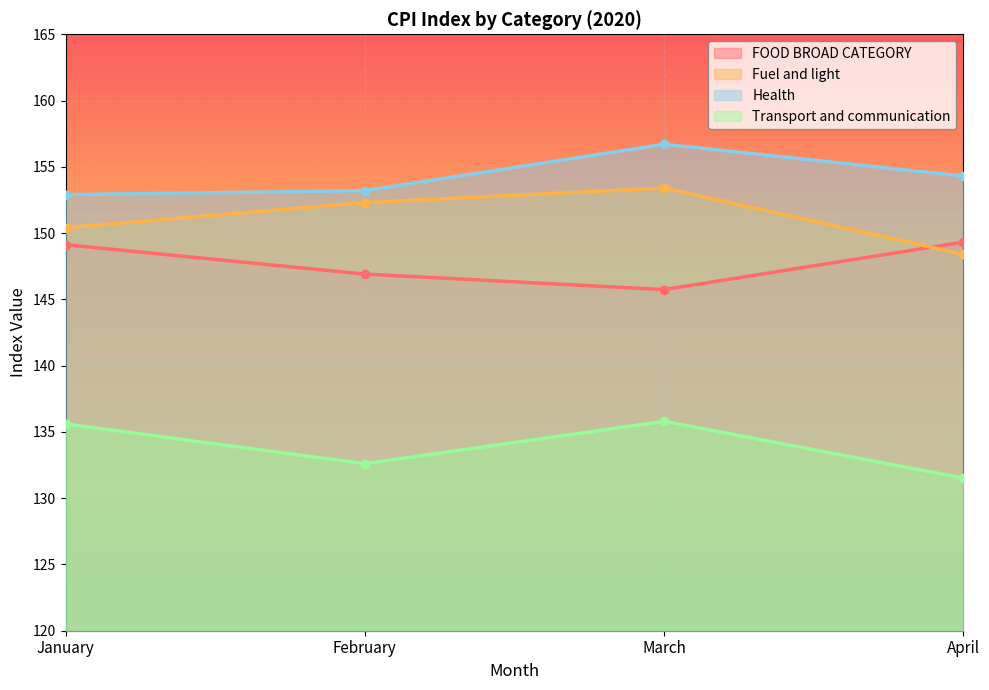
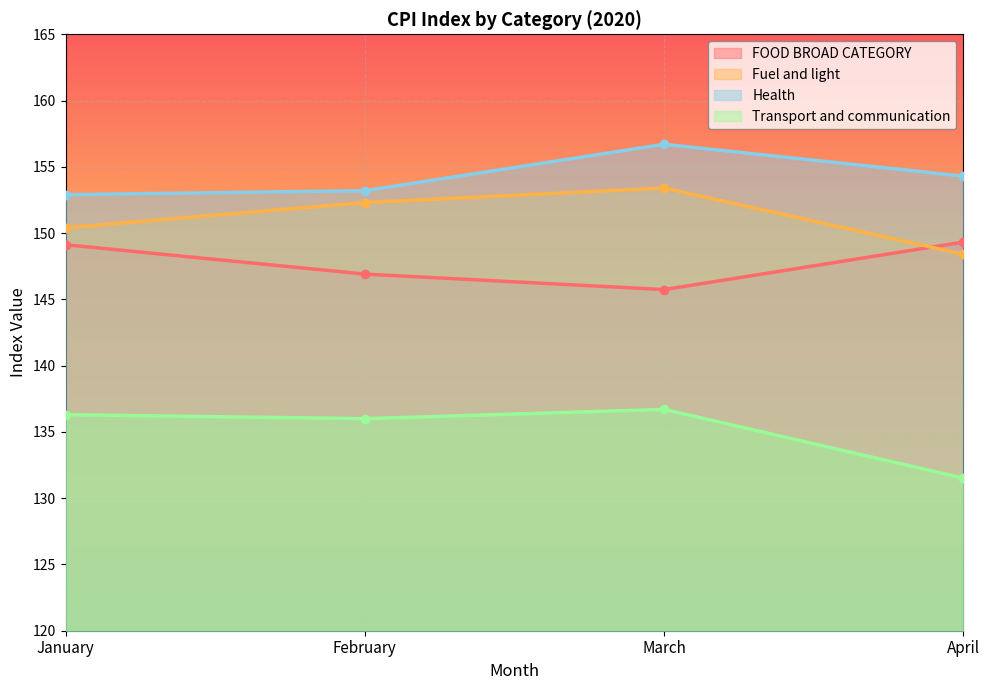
  {
    "Health": {
      "January": 152.9,
      "February": 153.2,
      "March": 156.7,
      "April": 154.3
    },
    "Transport and communication": {
-     "January": 135.6,
-     "February": 132.6,
-     "March": 135.8,
+     "January": 136.3,
+     "February": 136.0,
+     "March": 136.7,
      "April": 131.5
    }
  }
